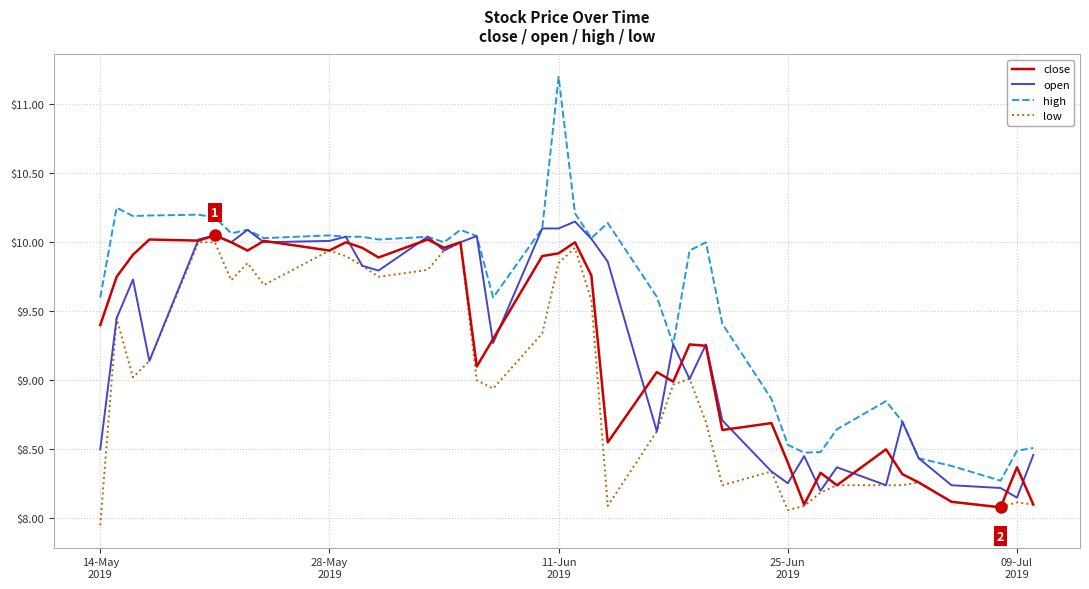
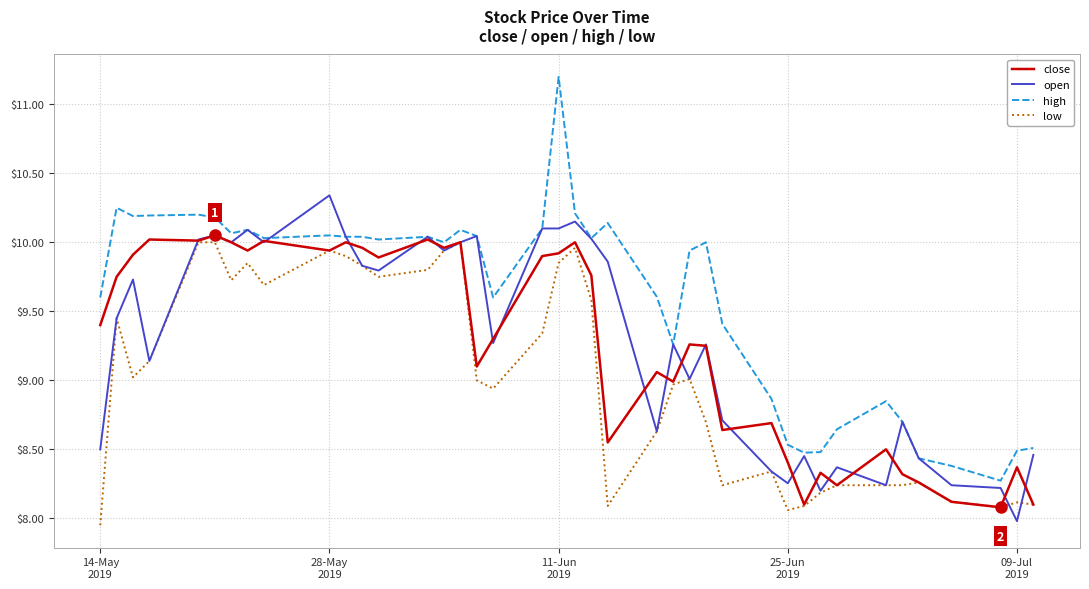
  {
    "open": {
      "14-May 2019": "$8.50",
-     "28-May 2019": "$10.01",
+     "28-May 2019": "$10.34",
      "11-Jun 2019": "$10.10",
      "25-Jun 2019": "$8.25",
-     "09-Jul 2019": "$8.15"
+     "09-Jul 2019": "$7.98"
    },
    "high": {
      "14-May 2019": "$9.60",
      "28-May 2019": "$10.05",
      "11-Jun 2019": "$11.20",
      "25-Jun 2019": "$8.53",
      "09-Jul 2019": "$8.49"
    },
    "low": {
      "14-May 2019": "$7.95",
      "11-Jun 2019": "$9.85",
      "25-Jun 2019": "$8.06",
      "09-Jul 2019": "$8.12"
    }
  }
